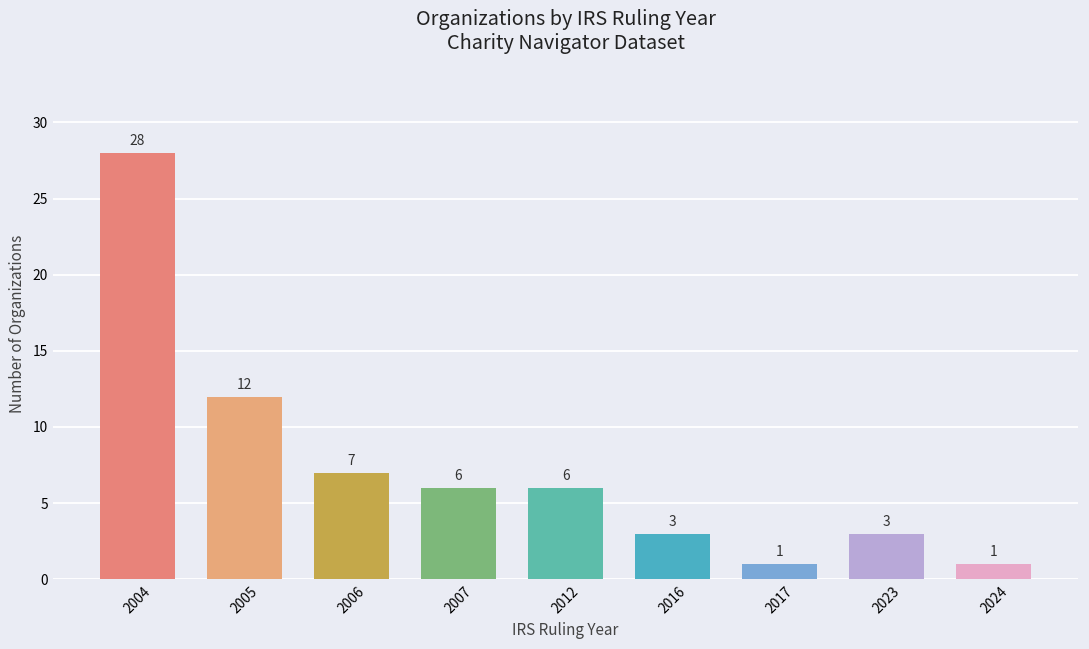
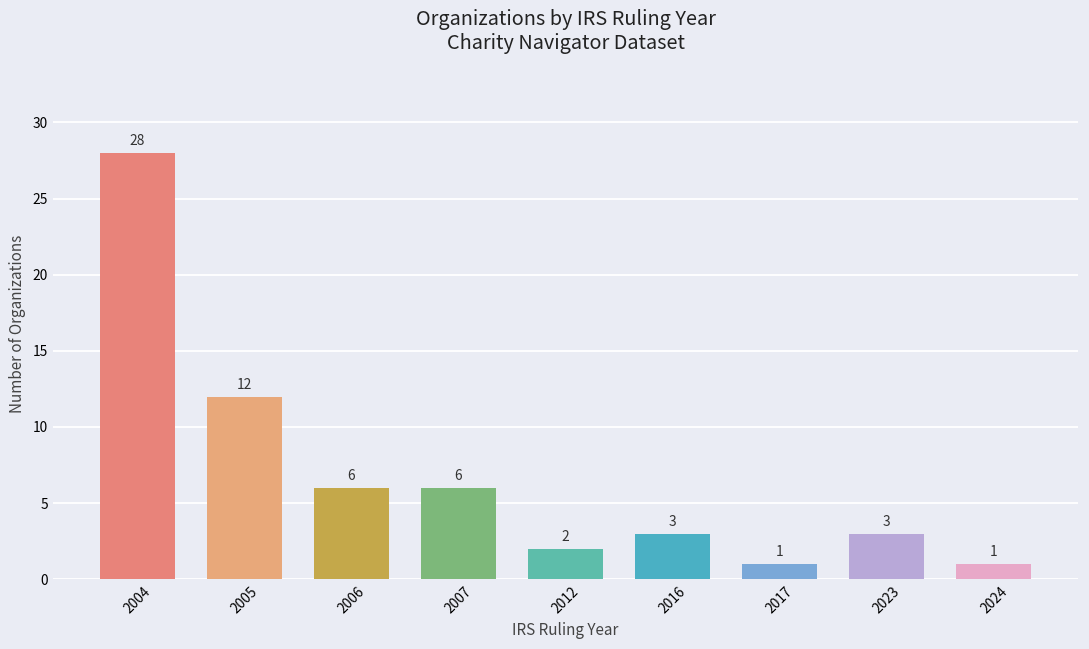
  {
    "2004": 28,
    "2005": 12,
-   "2006": 7,
+   "2006": 6,
    "2007": 6,
-   "2012": 6,
+   "2012": 2,
    "2016": 3,
    "2017": 1,
    "2023": 3,
    "2024": 1
  }
